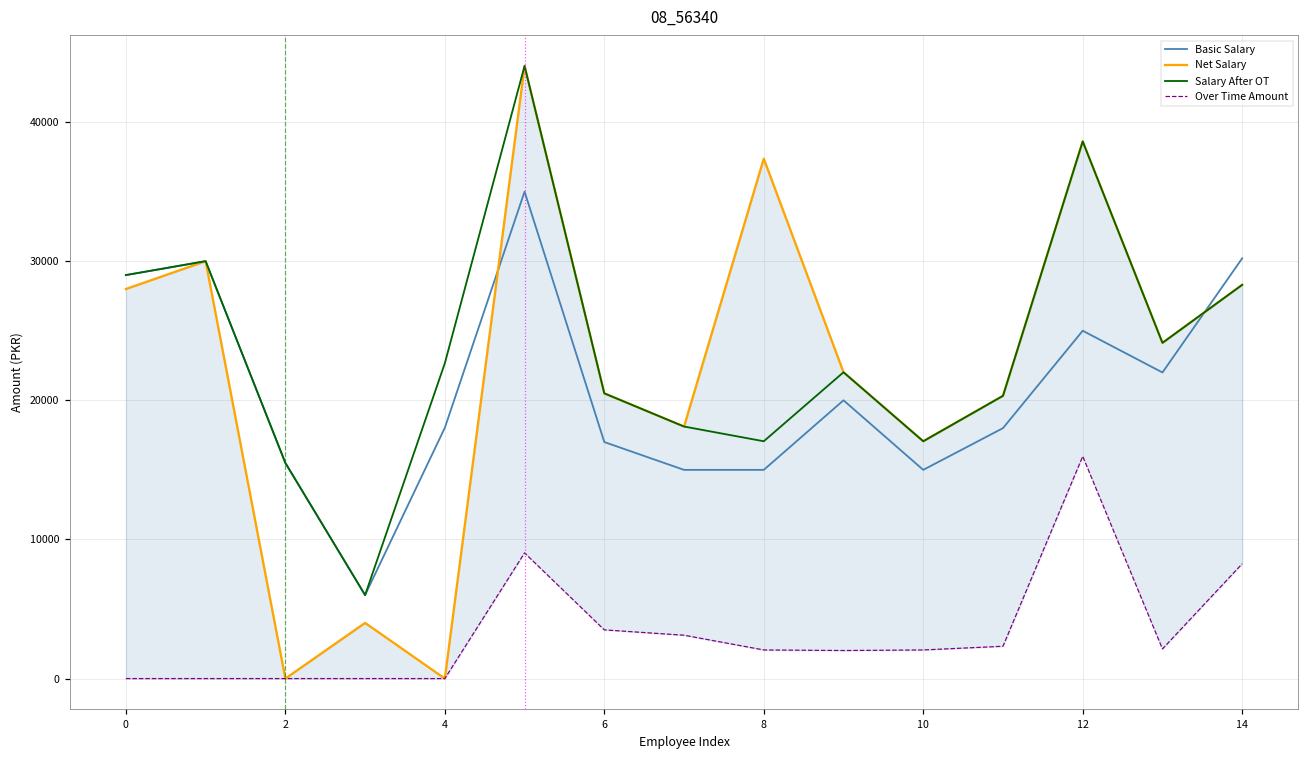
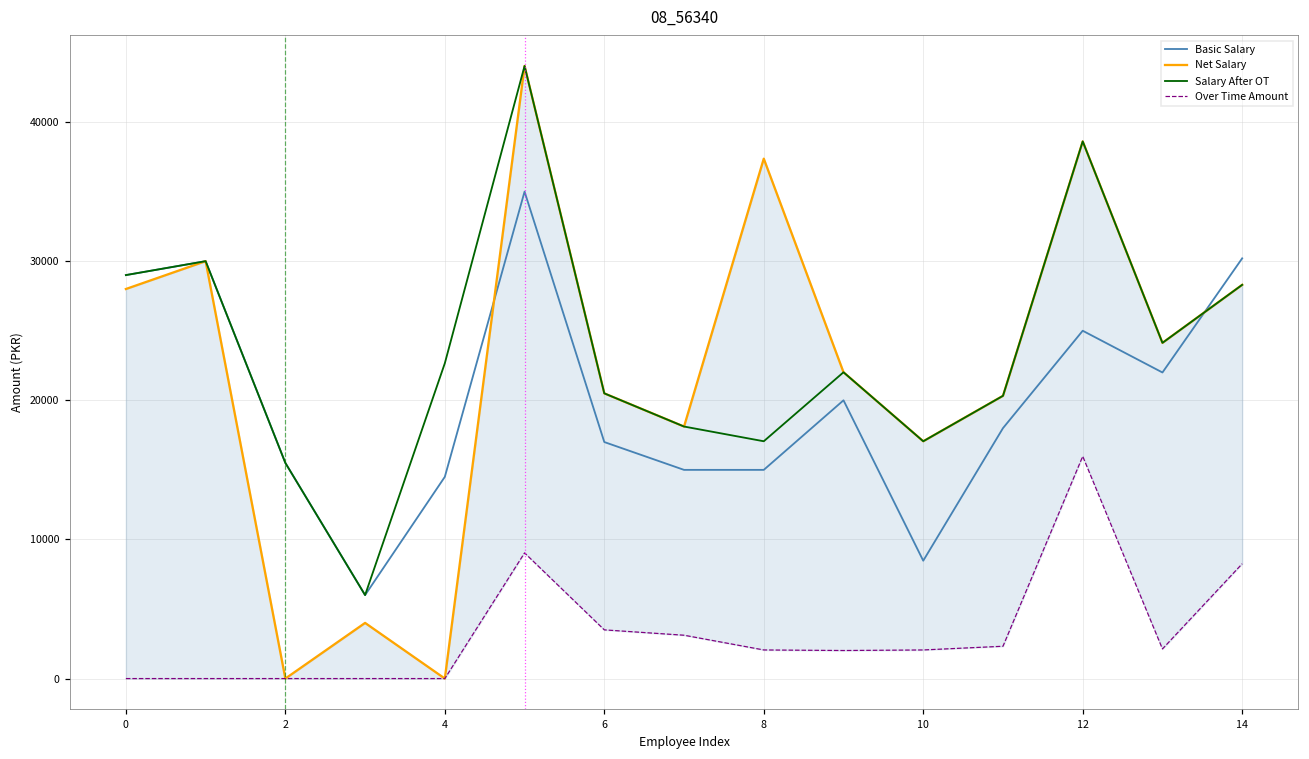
  {
    "Basic Salary": {
-     "4": 18000,
+     "4": 14500,
      "6": 17000,
      "8": 15000,
-     "10": 15000,
+     "10": 8500,
      "12": 25000,
      "14": 30200
    },
    "Net Salary": {
      "0": 28000,
      "8": 37400
    },
    "Salary After OT": {
      "4": 22700,
      "8": 17100
    },
    "Over Time Amount": {
      "0": 0,
      "6": 3500,
      "8": 2100,
      "10": 2100,
      "12": 16000,
      "14": 8300
    }
  }
